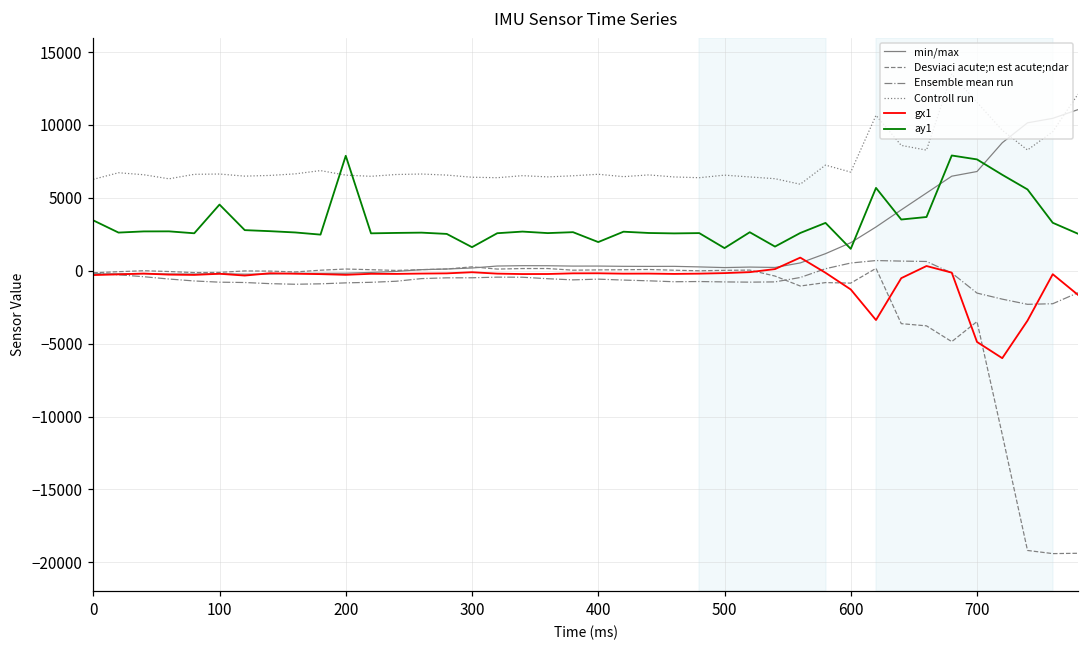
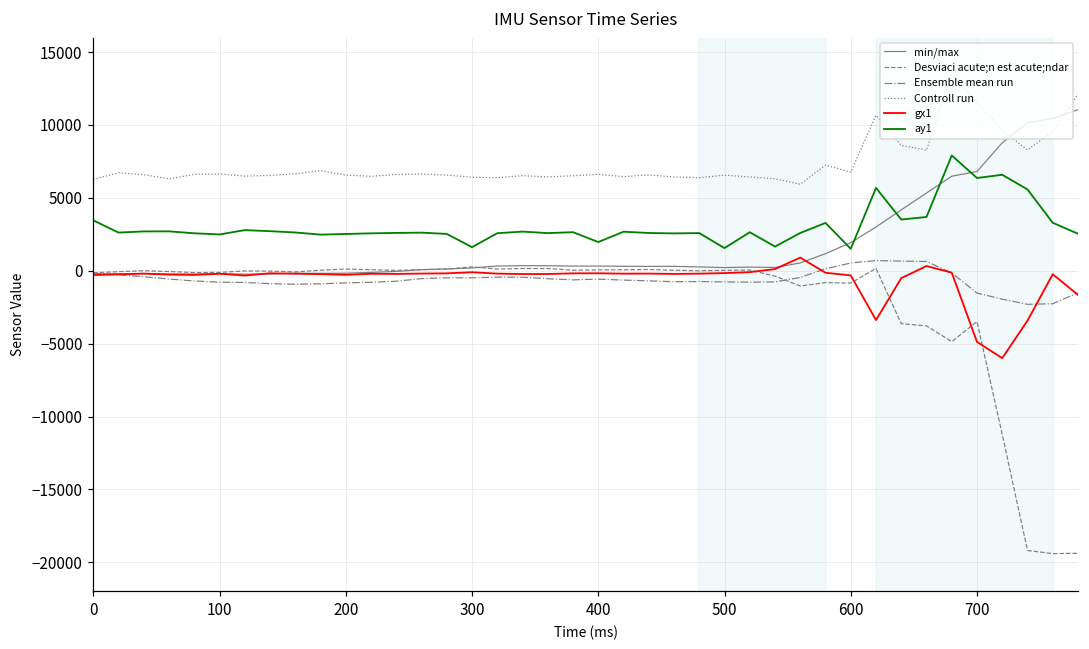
  {
    "gx1": {
      "300": -100,
      "400": -200,
-     "600": -1300,
+     "600": -300,
      "700": -4900
    },
    "ay1": {
      "0": 3500,
-     "100": 4500,
-     "200": 7900,
+     "100": 2500,
+     "200": 2500,
      "300": 1600,
      "400": 2000,
      "500": 1600,
      "600": 1500,
-     "700": 7600
+     "700": 6400
    }
  }
